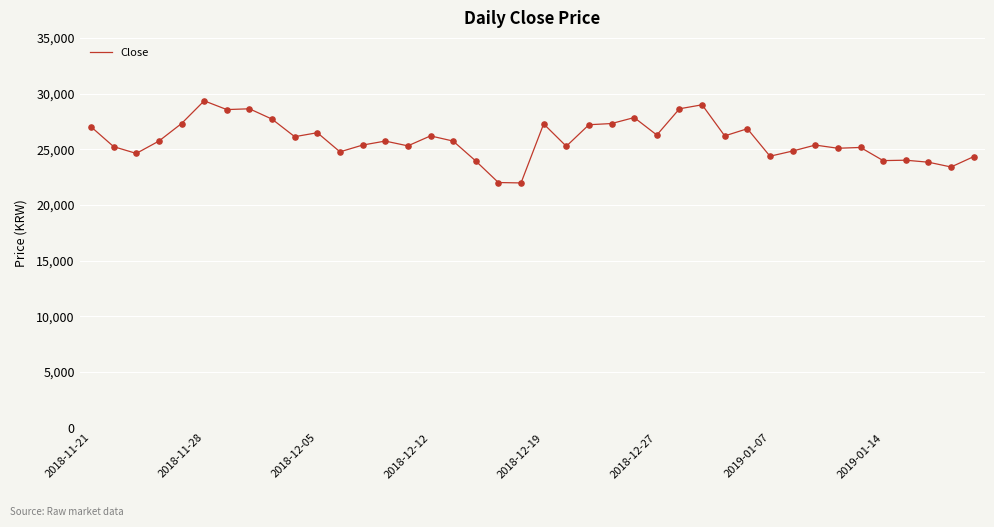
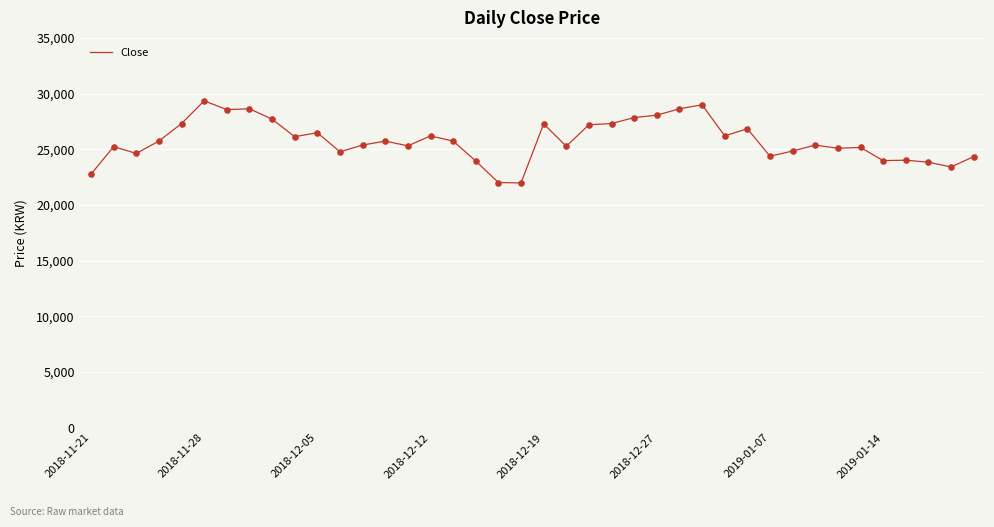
  {
-   "2018-11-21": "27,000",
+   "2018-11-21": "22,800",
    "2018-11-28": "29,300",
    "2018-12-05": "26,500",
    "2018-12-12": "26,200",
    "2018-12-19": "27,300",
-   "2018-12-27": "26,300",
+   "2018-12-27": "28,100",
    "2019-01-07": "24,400",
    "2019-01-14": "24,000"
  }
